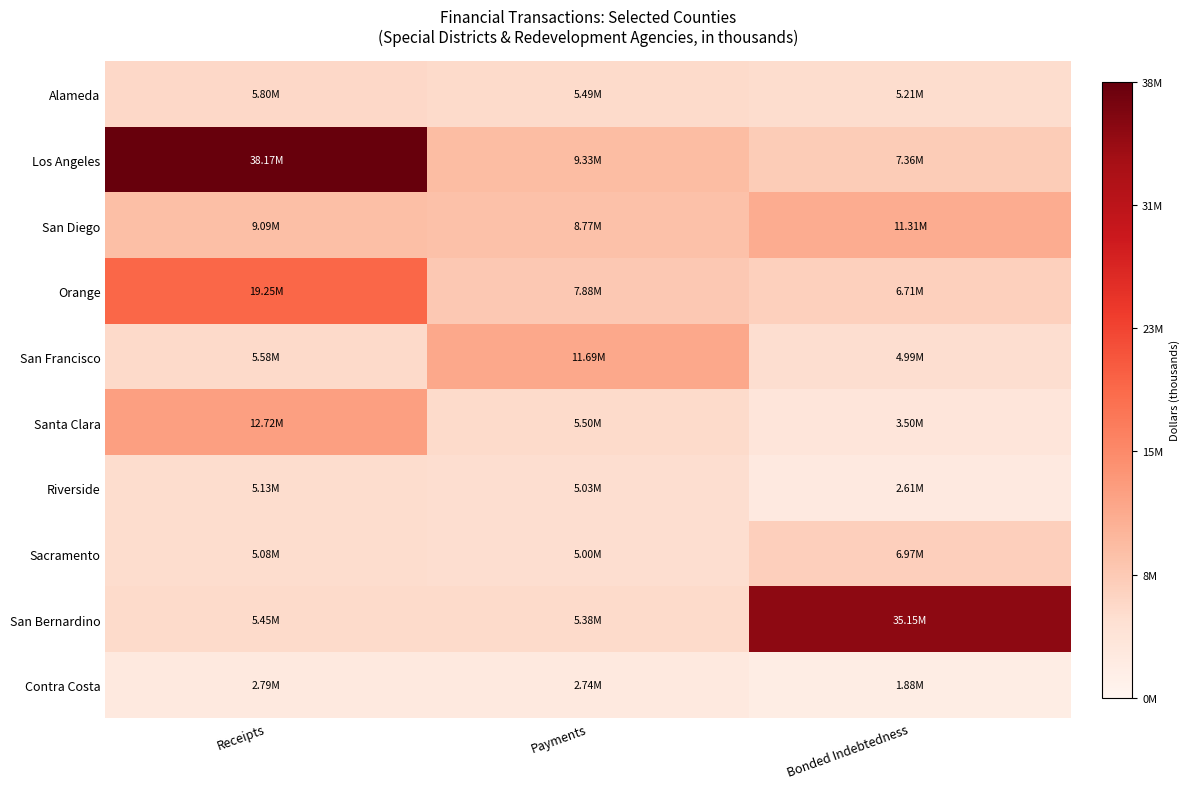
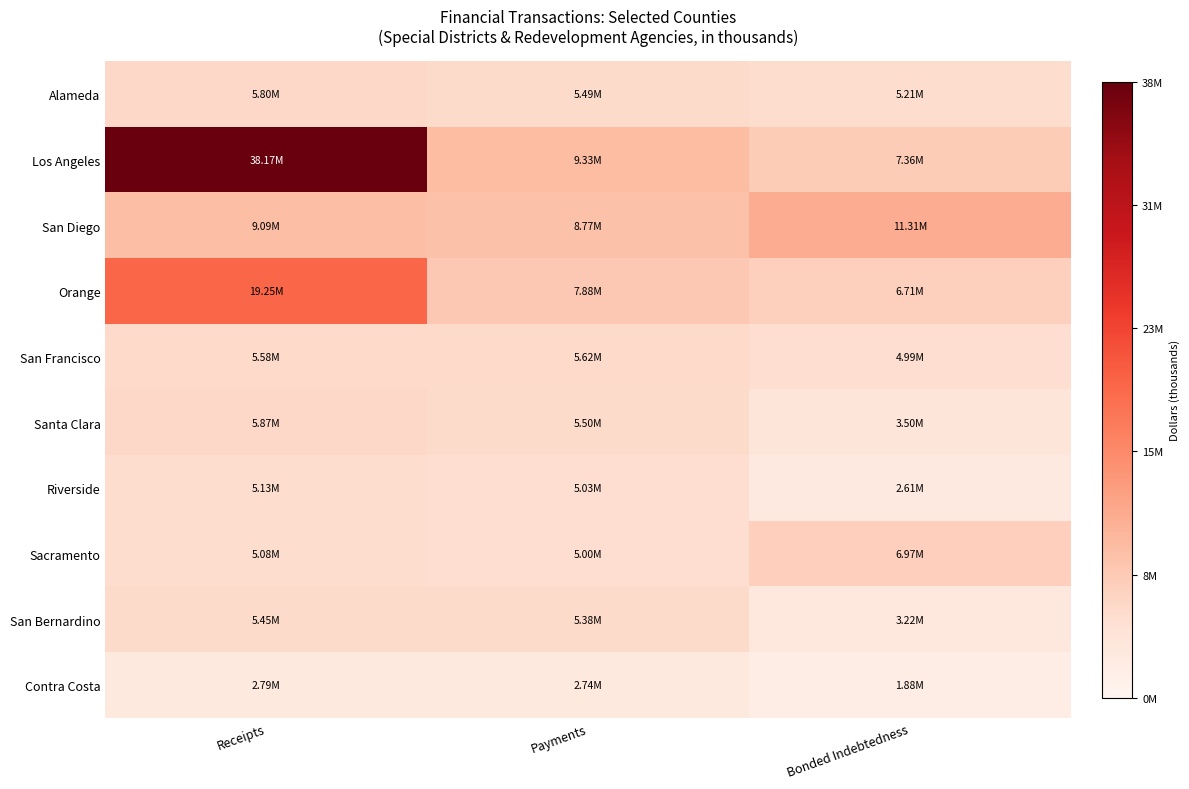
  {
    "Alameda": {
      "Receipts": "5.80M",
      "Payments": "5.49M",
      "Bonded Indebtedness": "5.21M"
    },
    "Los Angeles": {
      "Receipts": "38.17M",
      "Payments": "9.33M",
      "Bonded Indebtedness": "7.36M"
    },
    "San Diego": {
      "Receipts": "9.09M",
      "Payments": "8.77M",
      "Bonded Indebtedness": "11.31M"
    },
    "Orange": {
      "Receipts": "19.25M",
      "Payments": "7.88M",
      "Bonded Indebtedness": "6.71M"
    },
    "San Francisco": {
      "Receipts": "5.58M",
-     "Payments": "11.69M",
+     "Payments": "5.62M",
      "Bonded Indebtedness": "4.99M"
    },
    "Santa Clara": {
-     "Receipts": "12.72M",
+     "Receipts": "5.87M",
      "Payments": "5.50M",
      "Bonded Indebtedness": "3.50M"
    },
    "Riverside": {
      "Receipts": "5.13M",
      "Payments": "5.03M",
      "Bonded Indebtedness": "2.61M"
    },
    "Sacramento": {
      "Receipts": "5.08M",
      "Payments": "5.00M",
      "Bonded Indebtedness": "6.97M"
    },
    "San Bernardino": {
      "Receipts": "5.45M",
      "Payments": "5.38M",
-     "Bonded Indebtedness": "35.15M"
+     "Bonded Indebtedness": "3.22M"
    },
    "Contra Costa": {
      "Receipts": "2.79M",
      "Payments": "2.74M",
      "Bonded Indebtedness": "1.88M"
    }
  }
